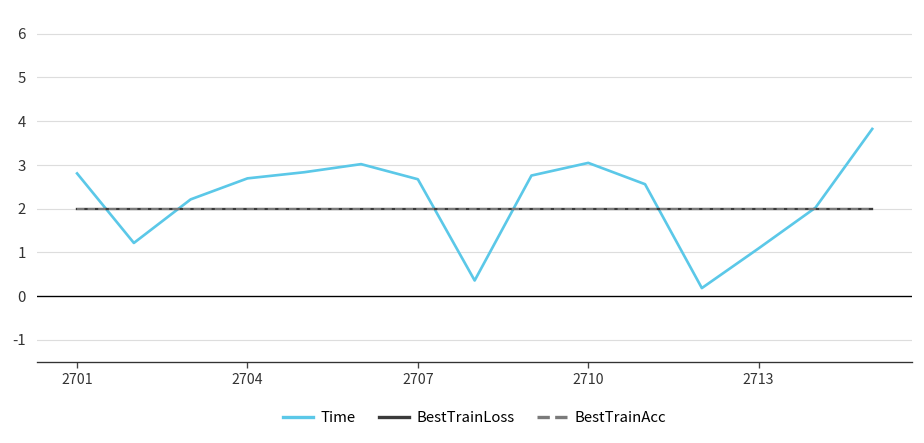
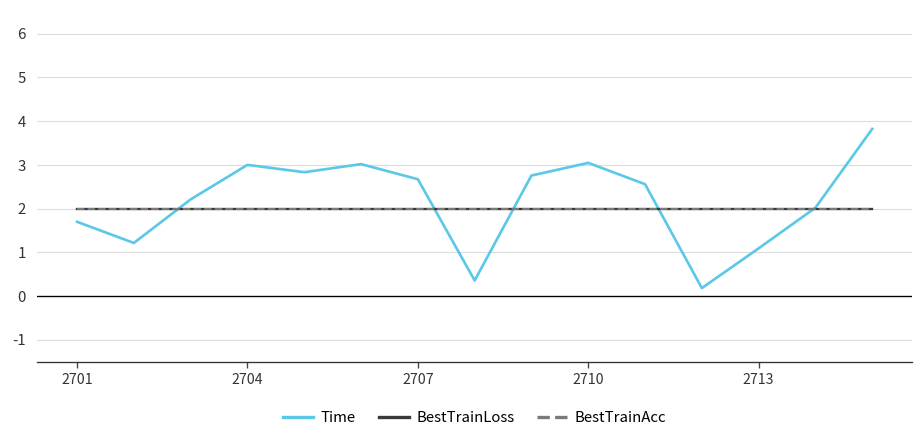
  {
    "Time": {
-     "2701": 2.8,
-     "2704": 2.7,
+     "2701": 1.7,
+     "2704": 3.0,
      "2707": 2.7,
      "2710": 3.0,
      "2713": 1.1
    },
    "BestTrainAcc": {
      "2701": 2.0,
      "2704": 2.0,
      "2707": 2.0,
      "2710": 2.0,
      "2713": 2.0
    }
  }
